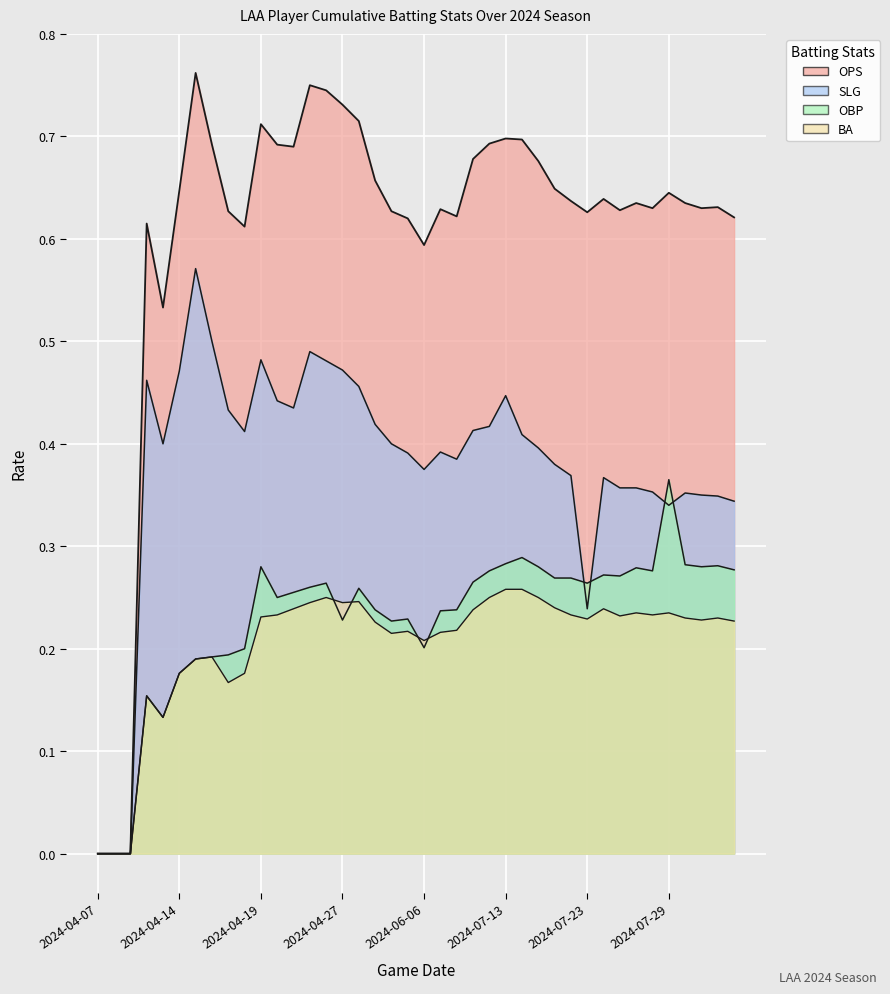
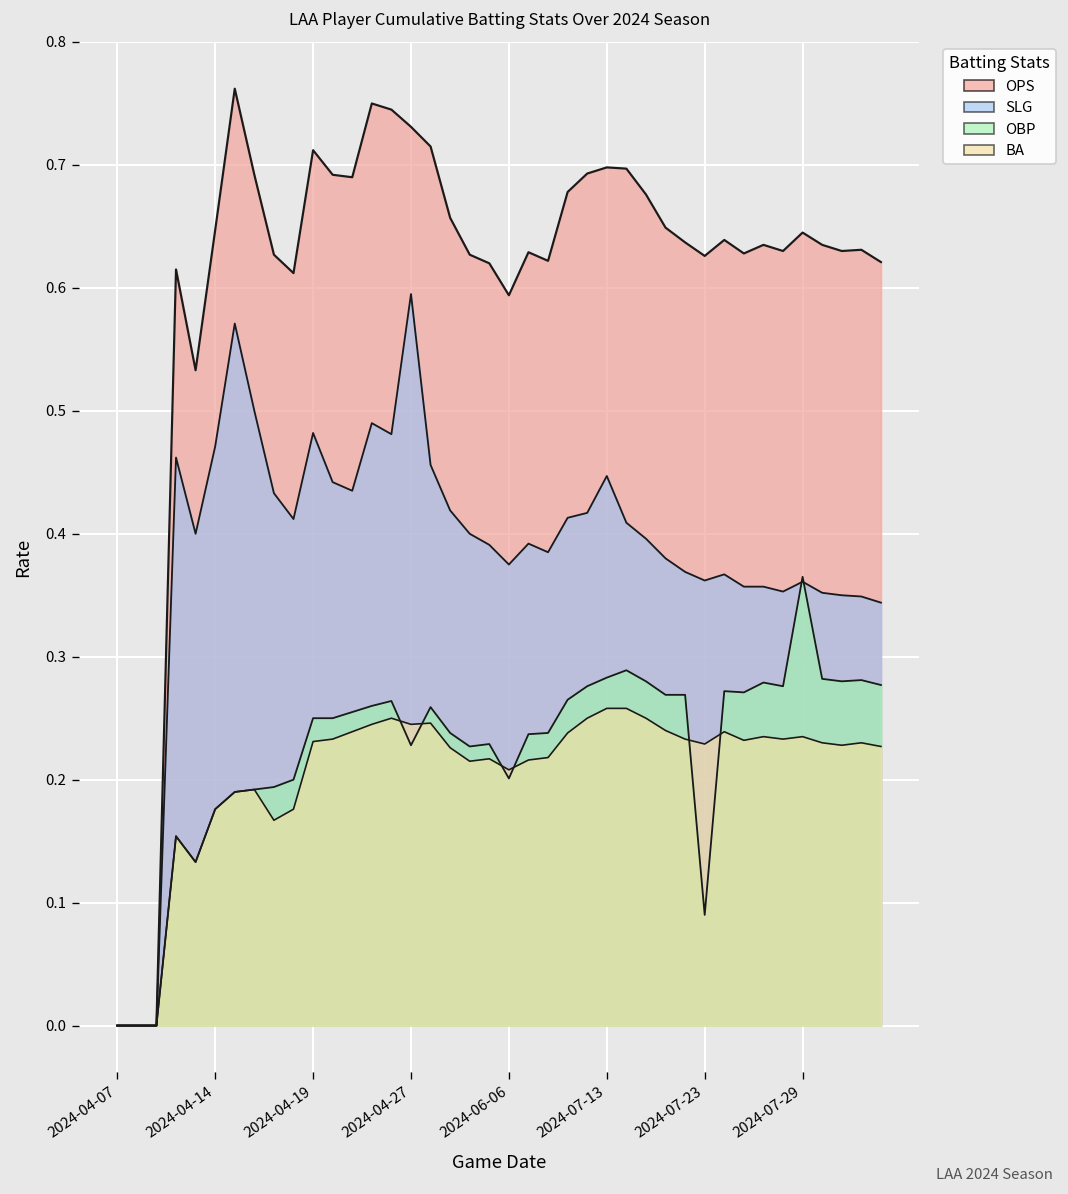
  {
    "SLG": {
      "2024-04-14": 0.471,
      "2024-04-19": 0.482,
-     "2024-04-27": 0.472,
+     "2024-04-27": 0.595,
      "2024-06-06": 0.375,
      "2024-07-13": 0.447,
-     "2024-07-23": 0.239,
-     "2024-07-29": 0.340
+     "2024-07-23": 0.362,
+     "2024-07-29": 0.361
    },
    "OBP": {
-     "2024-04-19": 0.28,
+     "2024-04-19": 0.25,
      "2024-04-27": 0.228,
      "2024-06-06": 0.201,
      "2024-07-13": 0.283,
-     "2024-07-23": 0.264,
+     "2024-07-23": 0.090,
      "2024-07-29": 0.365
    }
  }
